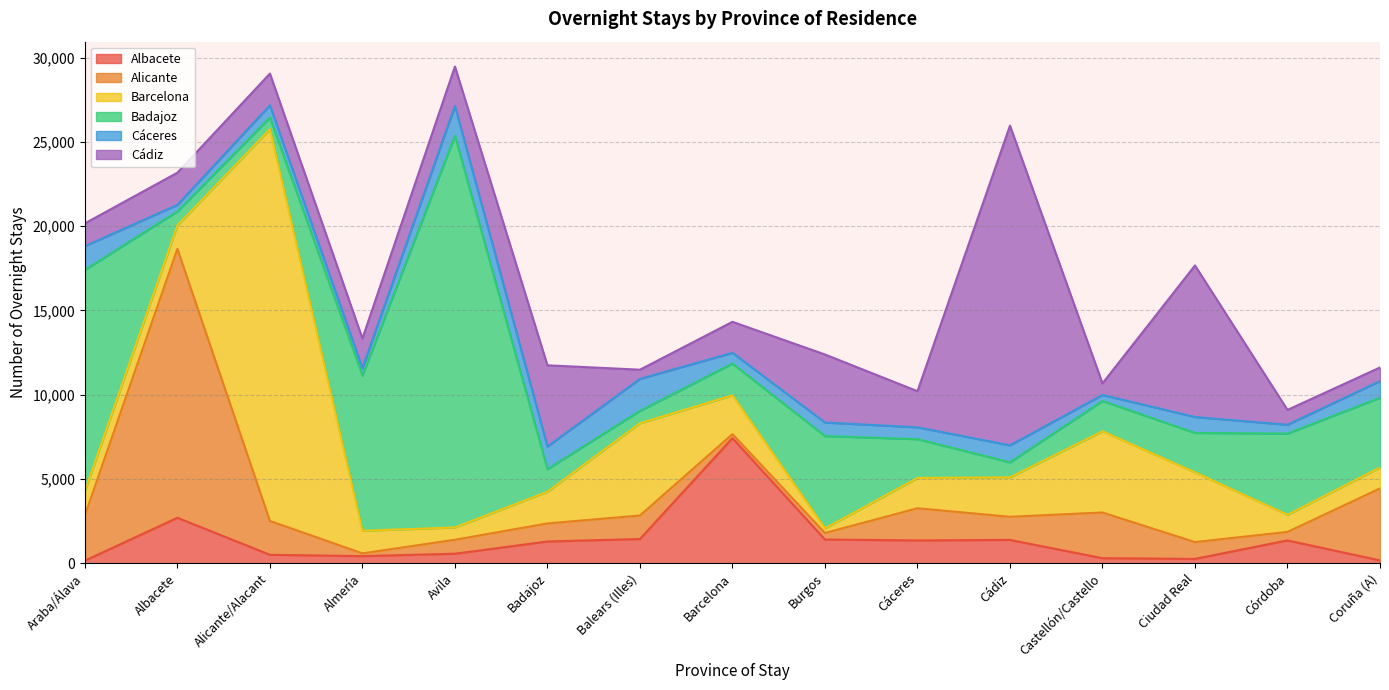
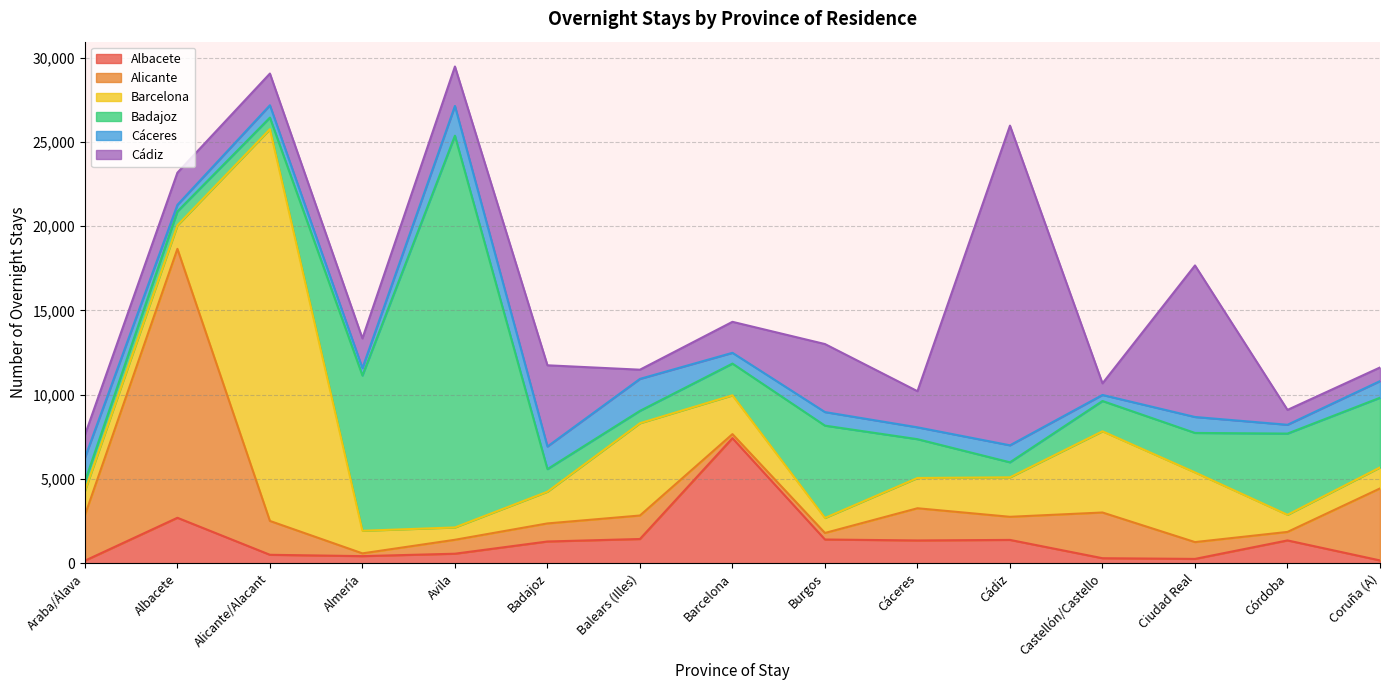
  {
    "Barcelona": {
      "Araba/Álava": "1,400",
      "Albacete": "1,400",
      "Alicante/Alacant": "23,200",
      "Almería": "1,300",
      "Avila": "700",
      "Badajoz": "1,900",
      "Balears (Illes)": "5,500",
      "Barcelona": "2,300",
-     "Burgos": "300",
+     "Burgos": "900",
      "Cáceres": "1,800",
      "Cádiz": "2,300",
      "Castellón/Castello": "4,800",
      "Ciudad Real": "4,100",
      "Córdoba": "1,000",
      "Coruña (A)": "1,200"
    },
    "Badajoz": {
-     "Araba/Álava": "13,100",
+     "Araba/Álava": "600",
      "Albacete": "800",
      "Alicante/Alacant": "700",
      "Almería": "9,200",
      "Avila": "23,200",
      "Badajoz": "1,300",
      "Balears (Illes)": "700",
      "Barcelona": "1,900",
      "Burgos": "5,500",
      "Cáceres": "2,300",
      "Cádiz": "900",
      "Castellón/Castello": "1,800",
      "Ciudad Real": "2,300",
      "Córdoba": "4,800",
      "Coruña (A)": "4,100"
    },
    "Cáceres": {
      "Araba/Álava": "1,400",
      "Albacete": "400",
      "Alicante/Alacant": "700",
      "Almería": "400",
      "Avila": "1,800",
      "Badajoz": "1,300",
      "Balears (Illes)": "1,900",
      "Barcelona": "600",
      "Burgos": "800",
      "Cáceres": "700",
      "Cádiz": "1,000",
      "Castellón/Castello": "400",
      "Ciudad Real": "900",
      "Córdoba": "500",
      "Coruña (A)": "1,000"
    },
    "Cádiz": {
      "Araba/Álava": "1,400",
      "Albacete": "1,900",
      "Alicante/Alacant": "1,900",
      "Almería": "1,800",
      "Avila": "2,300",
      "Badajoz": "4,800",
      "Balears (Illes)": "500",
      "Barcelona": "1,800",
      "Burgos": "4,000",
      "Cáceres": "2,100",
      "Cádiz": "19,000",
      "Castellón/Castello": "700",
      "Ciudad Real": "9,000",
      "Córdoba": "900",
      "Coruña (A)": "800"
    }
  }
